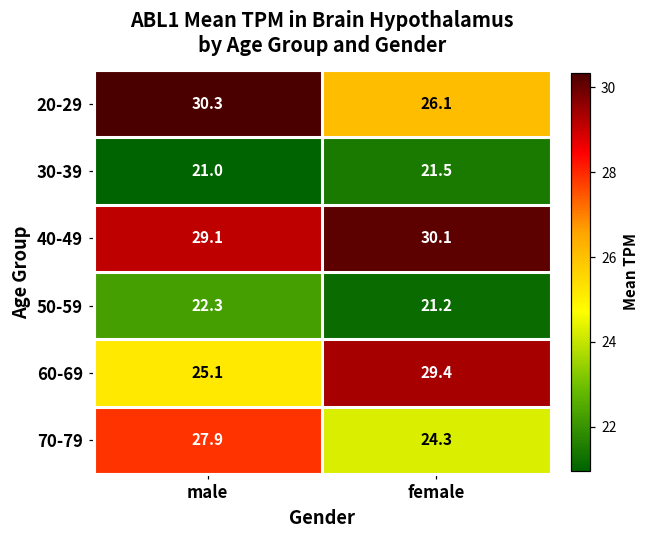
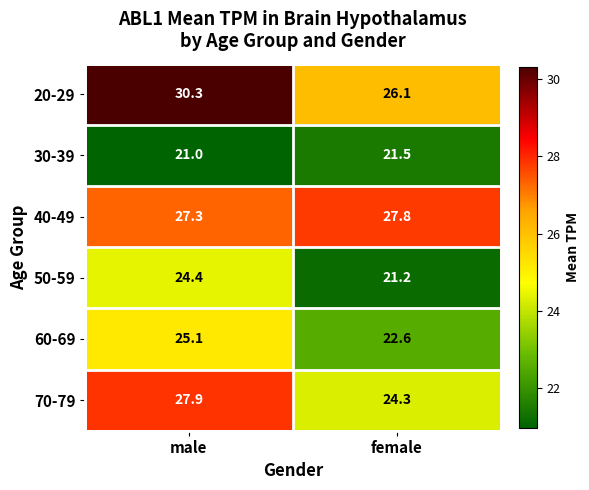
  {
    "20-29": {
      "male": 30.3,
      "female": 26.1
    },
    "30-39": {
      "male": 21.0,
      "female": 21.5
    },
    "40-49": {
-     "male": 29.1,
-     "female": 30.1
+     "male": 27.3,
+     "female": 27.8
    },
    "50-59": {
-     "male": 22.3,
+     "male": 24.4,
      "female": 21.2
    },
    "60-69": {
      "male": 25.1,
-     "female": 29.4
+     "female": 22.6
    },
    "70-79": {
      "male": 27.9,
      "female": 24.3
    }
  }
